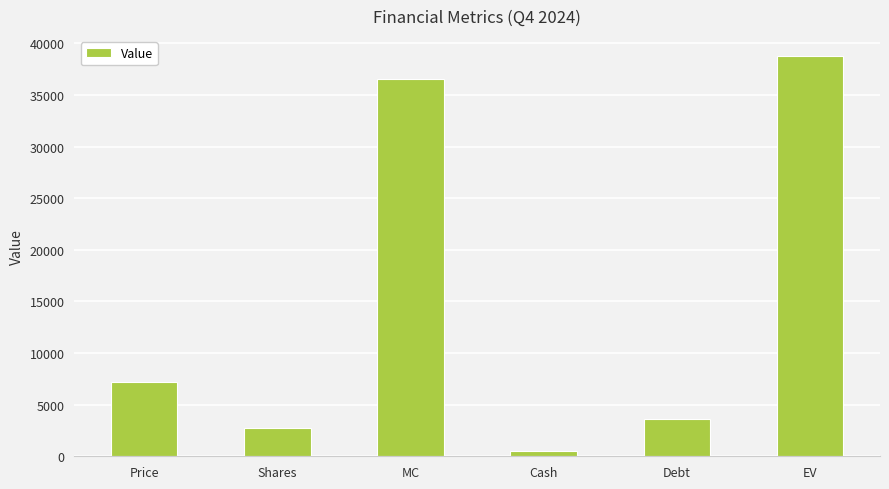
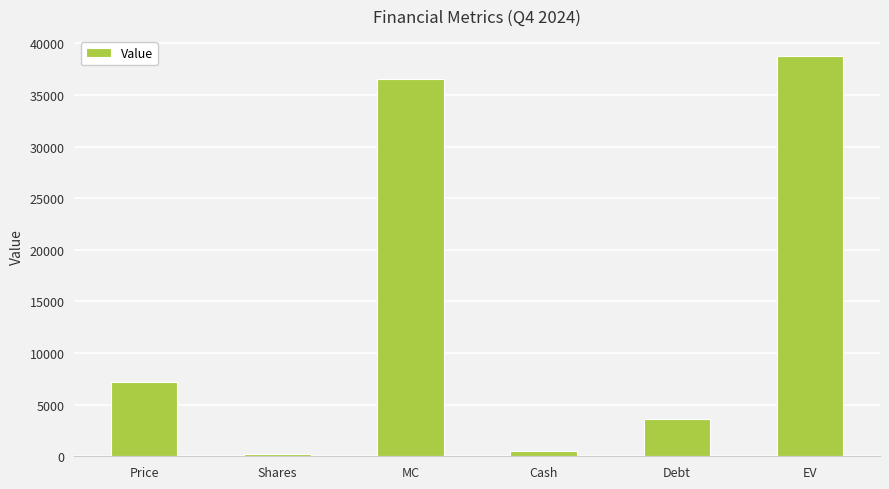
  {
    "Price": 7200,
-   "Shares": 2700,
+   "Shares": 200,
    "MC": 36500,
    "Cash": 500,
    "Debt": 3700,
    "EV": 38800
  }
